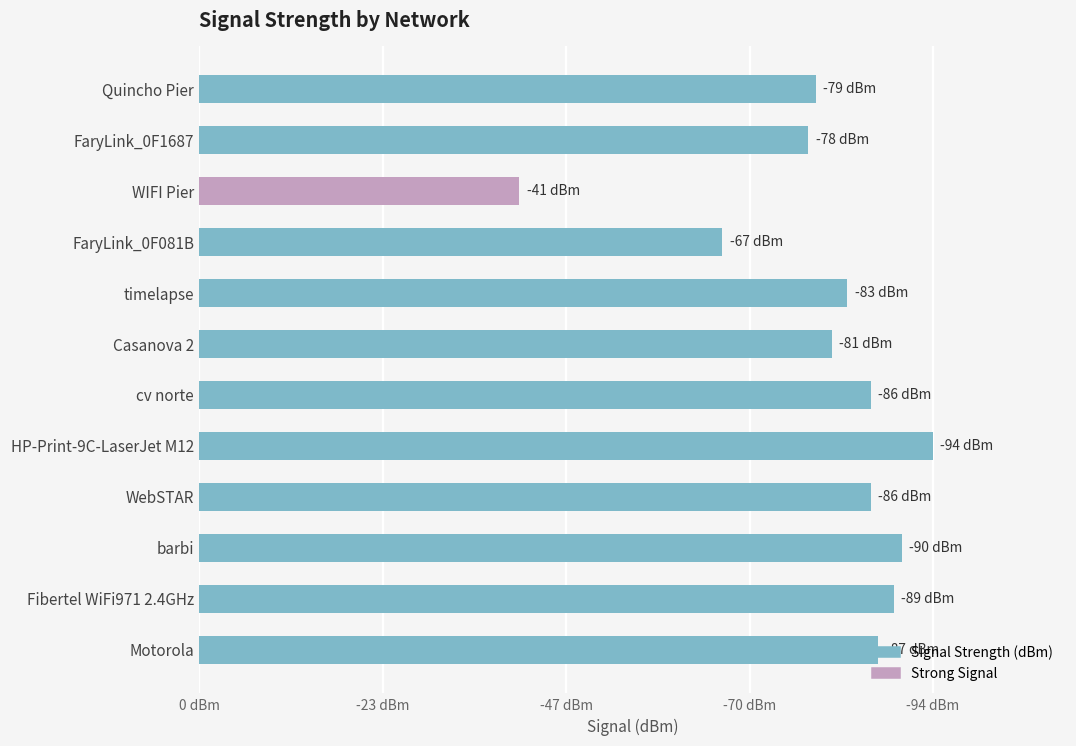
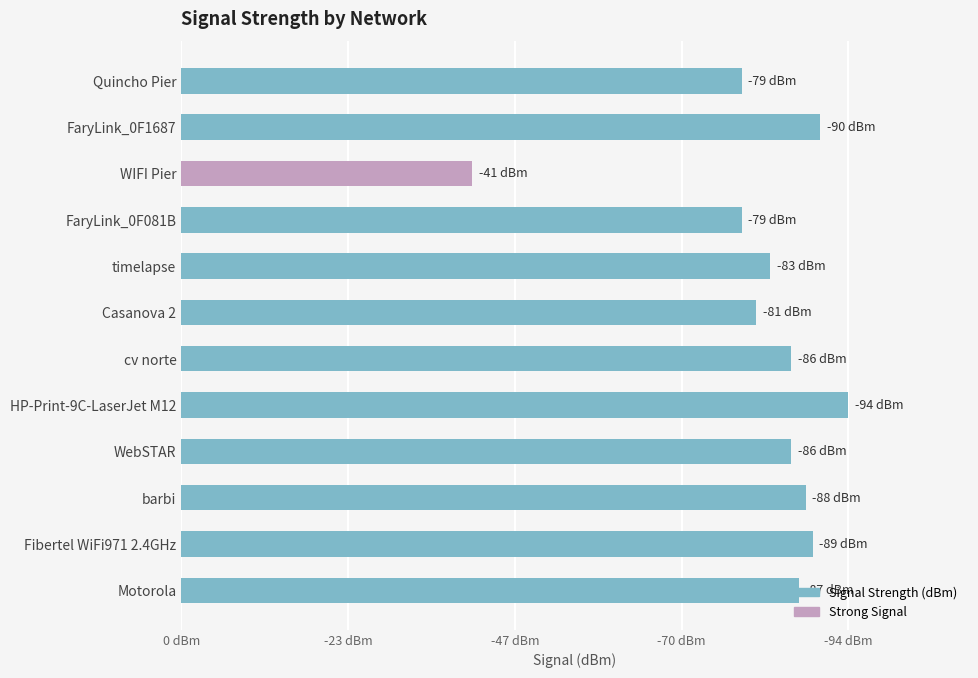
  {
-   "FaryLink_0F1687": -78,
-   "FaryLink_0F081B": -67,
-   "barbi": -90
+   "FaryLink_0F1687": -90,
+   "FaryLink_0F081B": -79,
+   "barbi": -88
  }
